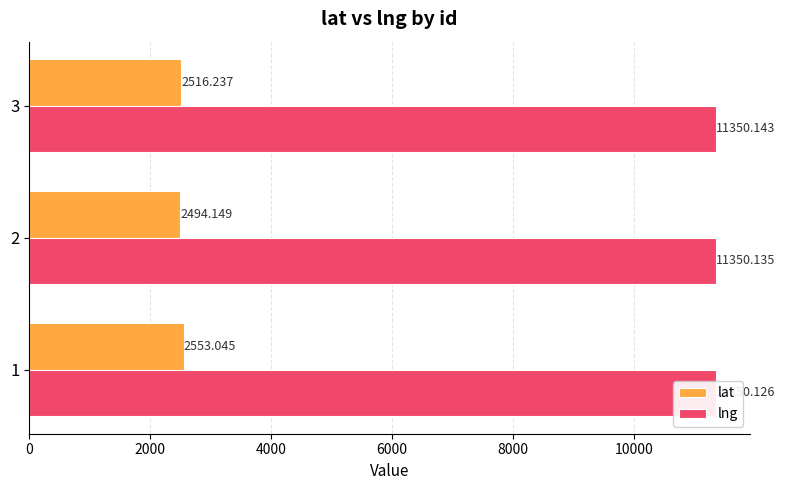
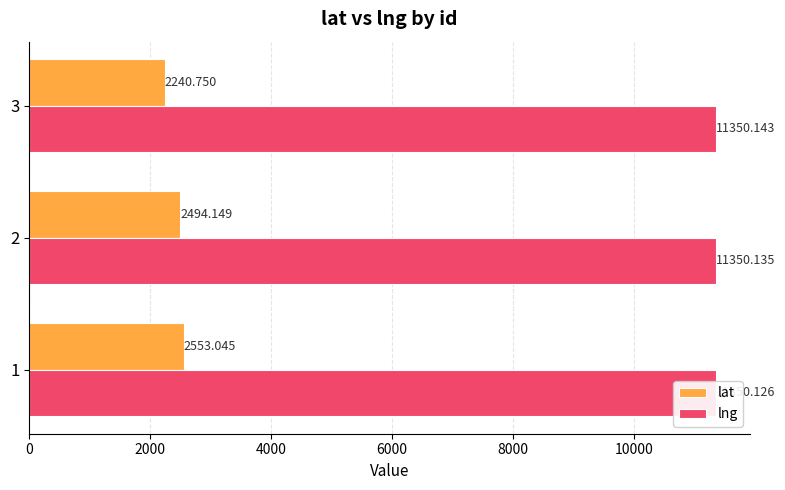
  {
    "lat": {
-     "3": 2516.237,
+     "3": 2240.750,
      "2": 2494.149,
      "1": 2553.045
    },
    "lng": {
      "3": 11350.143,
      "2": 11350.135
    }
  }
